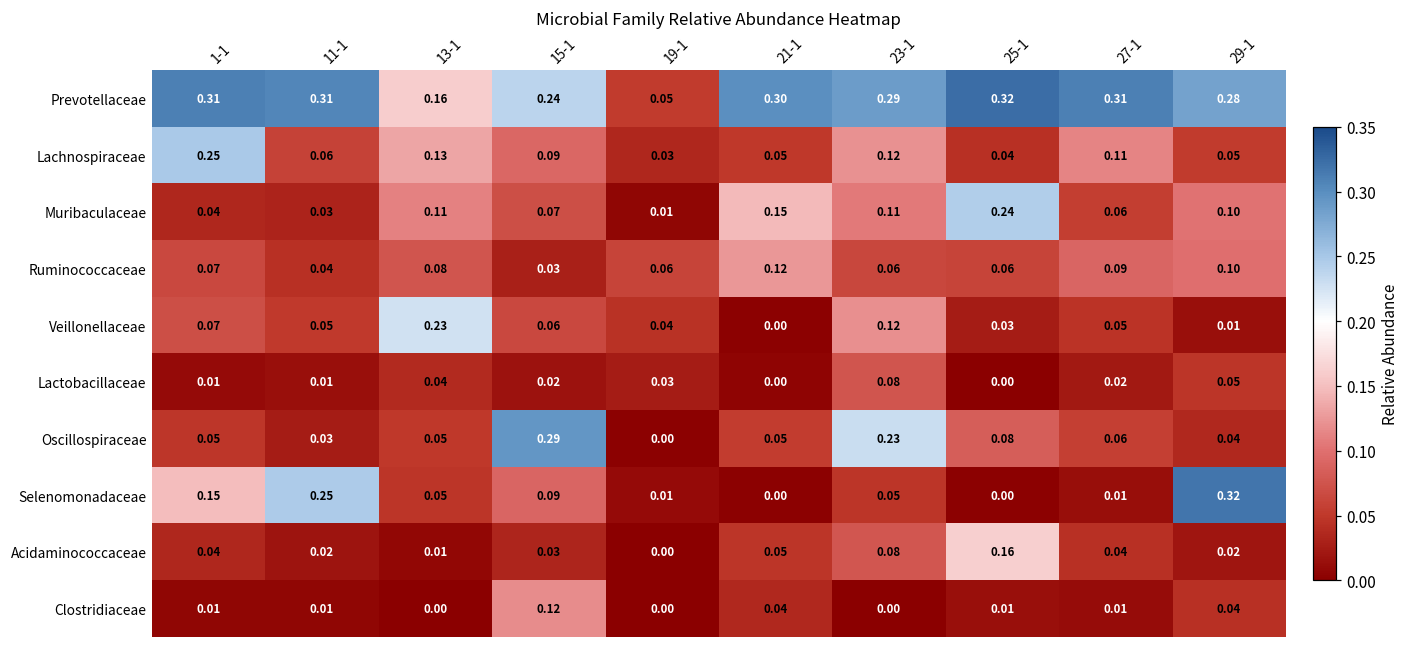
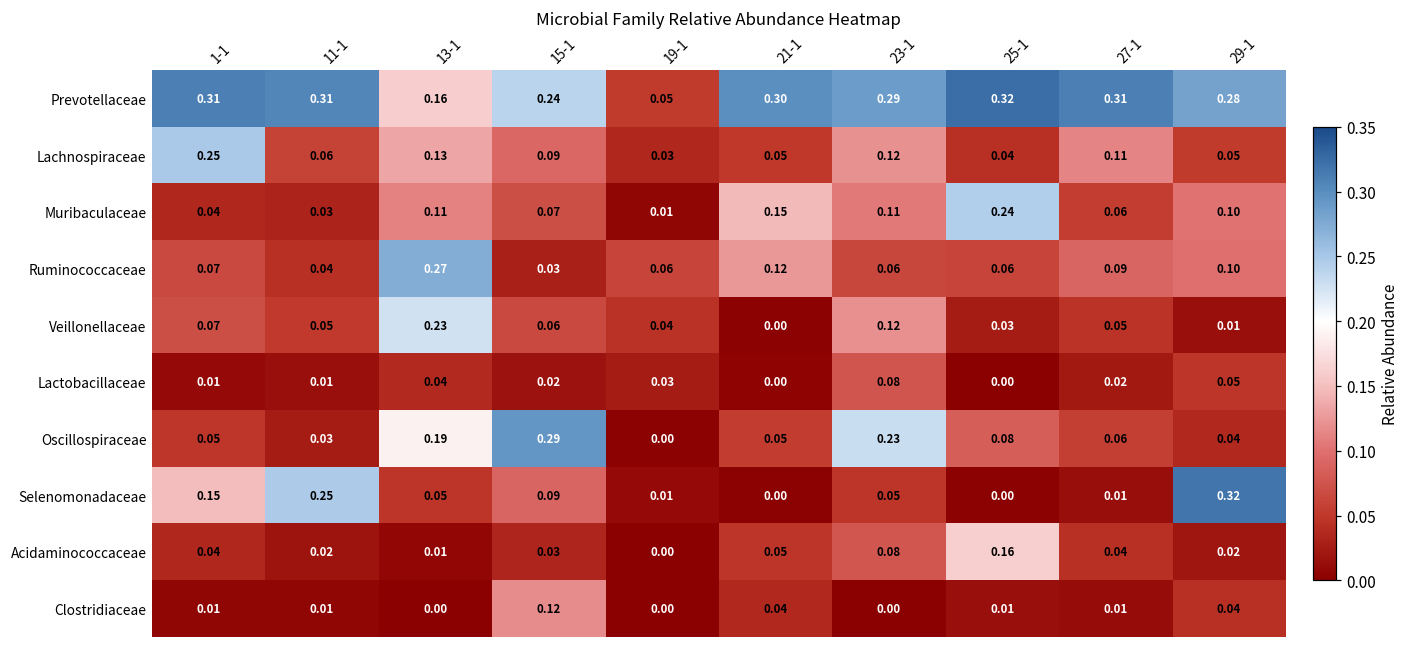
  {
    "Prevotellaceae": {
      "1-1": 0.31,
      "11-1": 0.31,
      "13-1": 0.16,
      "15-1": 0.24,
      "19-1": 0.05,
      "21-1": 0.30,
      "23-1": 0.29,
      "25-1": 0.32,
      "27-1": 0.31,
      "29-1": 0.28
    },
    "Lachnospiraceae": {
      "1-1": 0.25,
      "11-1": 0.06,
      "13-1": 0.13,
      "15-1": 0.09,
      "19-1": 0.03,
      "21-1": 0.05,
      "23-1": 0.12,
      "25-1": 0.04,
      "27-1": 0.11,
      "29-1": 0.05
    },
    "Muribaculaceae": {
      "1-1": 0.04,
      "11-1": 0.03,
      "13-1": 0.11,
      "15-1": 0.07,
      "19-1": 0.01,
      "21-1": 0.15,
      "23-1": 0.11,
      "25-1": 0.24,
      "27-1": 0.06,
      "29-1": 0.10
    },
    "Ruminococcaceae": {
      "1-1": 0.07,
      "11-1": 0.04,
-     "13-1": 0.08,
+     "13-1": 0.27,
      "15-1": 0.03,
      "19-1": 0.06,
      "21-1": 0.12,
      "23-1": 0.06,
      "25-1": 0.06,
      "27-1": 0.09,
      "29-1": 0.10
    },
    "Veillonellaceae": {
      "1-1": 0.07,
      "11-1": 0.05,
      "13-1": 0.23,
      "15-1": 0.06,
      "19-1": 0.04,
      "21-1": 0.00,
      "23-1": 0.12,
      "25-1": 0.03,
      "27-1": 0.05,
      "29-1": 0.01
    },
    "Lactobacillaceae": {
      "1-1": 0.01,
      "11-1": 0.01,
      "13-1": 0.04,
      "15-1": 0.02,
      "19-1": 0.03,
      "21-1": 0.00,
      "23-1": 0.08,
      "25-1": 0.00,
      "27-1": 0.02,
      "29-1": 0.05
    },
    "Oscillospiraceae": {
      "1-1": 0.05,
      "11-1": 0.03,
-     "13-1": 0.05,
+     "13-1": 0.19,
      "15-1": 0.29,
      "19-1": 0.00,
      "21-1": 0.05,
      "23-1": 0.23,
      "25-1": 0.08,
      "27-1": 0.06,
      "29-1": 0.04
    },
    "Selenomonadaceae": {
      "1-1": 0.15,
      "11-1": 0.25,
      "13-1": 0.05,
      "15-1": 0.09,
      "19-1": 0.01,
      "21-1": 0.00,
      "23-1": 0.05,
      "25-1": 0.00,
      "27-1": 0.01,
      "29-1": 0.32
    },
    "Acidaminococcaceae": {
      "1-1": 0.04,
      "11-1": 0.02,
      "13-1": 0.01,
      "15-1": 0.03,
      "19-1": 0.00,
      "21-1": 0.05,
      "23-1": 0.08,
      "25-1": 0.16,
      "27-1": 0.04,
      "29-1": 0.02
    },
    "Clostridiaceae": {
      "1-1": 0.01,
      "11-1": 0.01,
      "13-1": 0.00,
      "15-1": 0.12,
      "19-1": 0.00,
      "21-1": 0.04,
      "23-1": 0.00,
      "25-1": 0.01,
      "27-1": 0.01,
      "29-1": 0.04
    }
  }
